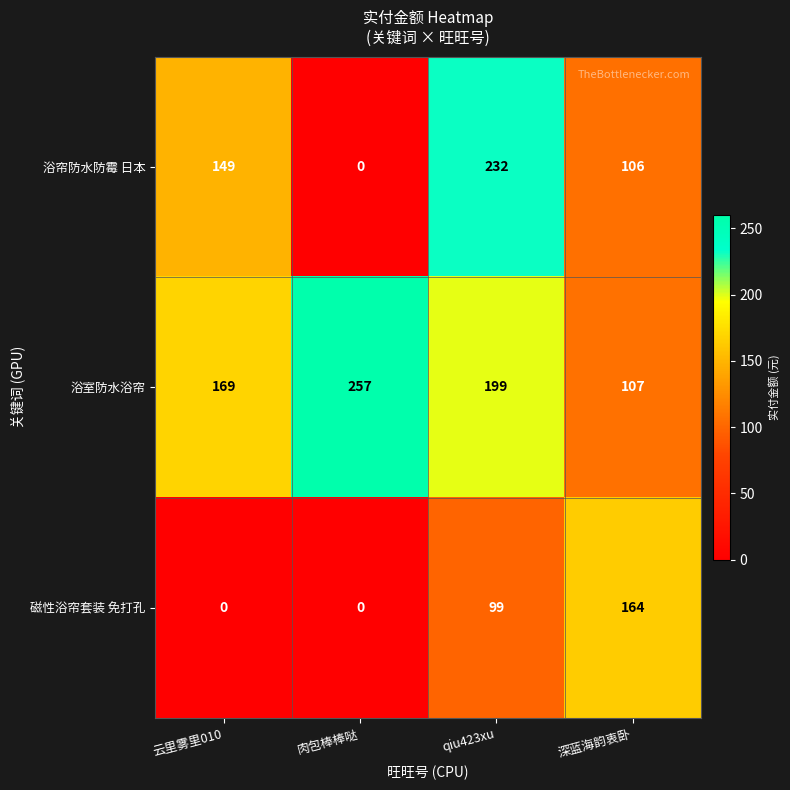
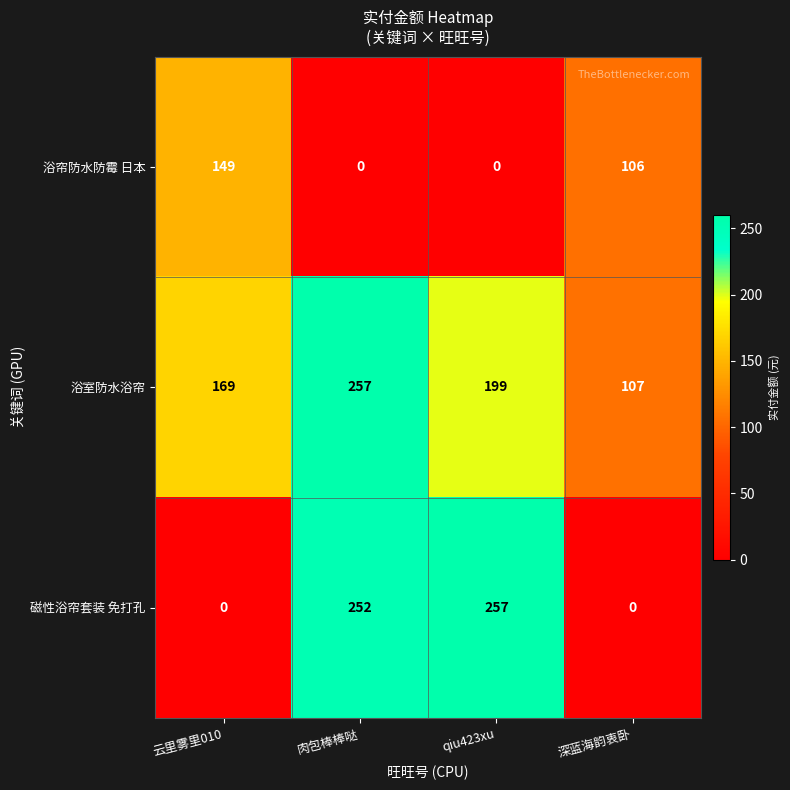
  {
    "浴帘防水防霉 日本": {
      "云里雾里010": 149,
      "肉包棒棒哒": 0,
-     "qiu423xu": 232
+     "qiu423xu": 0
    },
    "浴室防水浴帘": {
      "云里雾里010": 169,
      "肉包棒棒哒": 257,
      "qiu423xu": 199,
      "深蓝海韵衷卧": 107
    },
    "磁性浴帘套装 免打孔": {
      "云里雾里010": 0,
-     "肉包棒棒哒": 0,
-     "qiu423xu": 99,
-     "深蓝海韵衷卧": 164
+     "肉包棒棒哒": 252,
+     "qiu423xu": 257,
+     "深蓝海韵衷卧": 0
    }
  }
